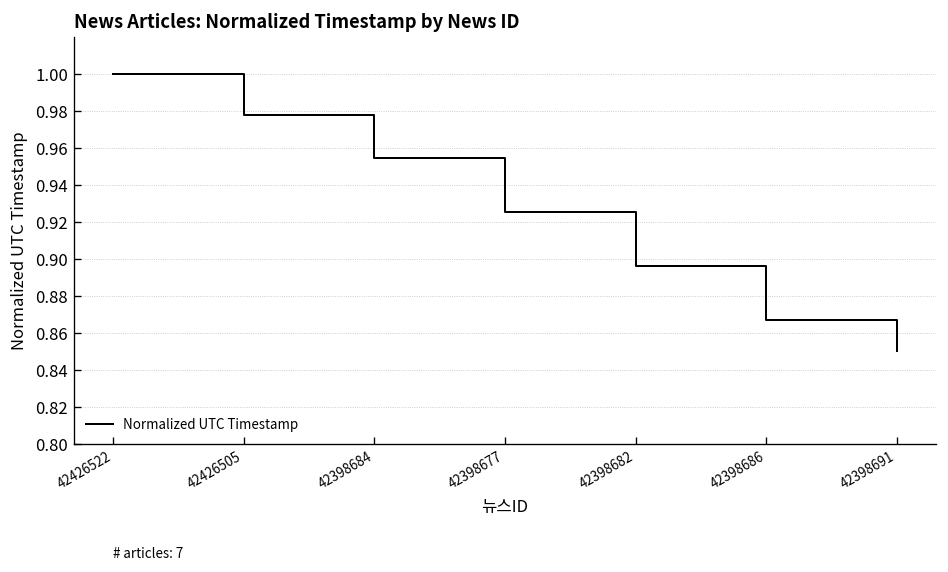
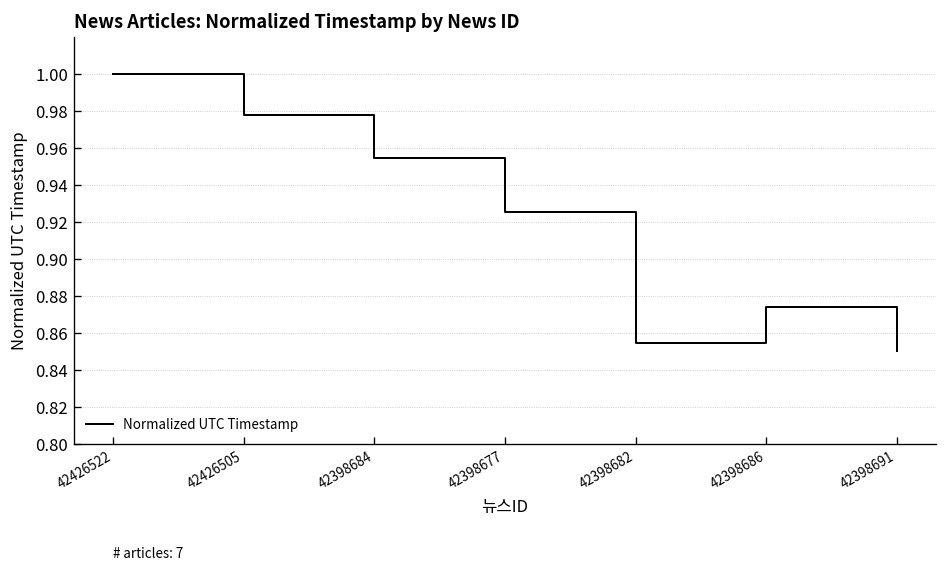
  {
    "42426522": 1.000,
    "42426505": 0.978,
    "42398684": 0.955,
    "42398677": 0.925,
-   "42398682": 0.896,
-   "42398686": 0.867,
+   "42398682": 0.854,
+   "42398686": 0.874,
    "42398691": 0.850
  }
